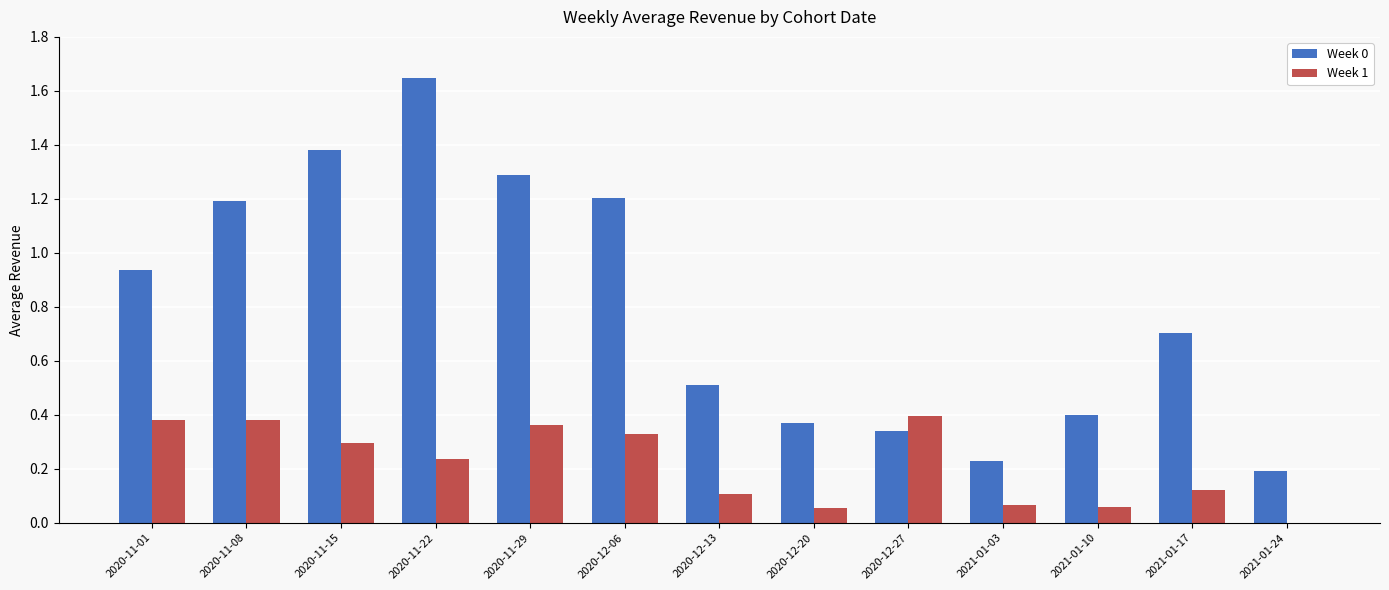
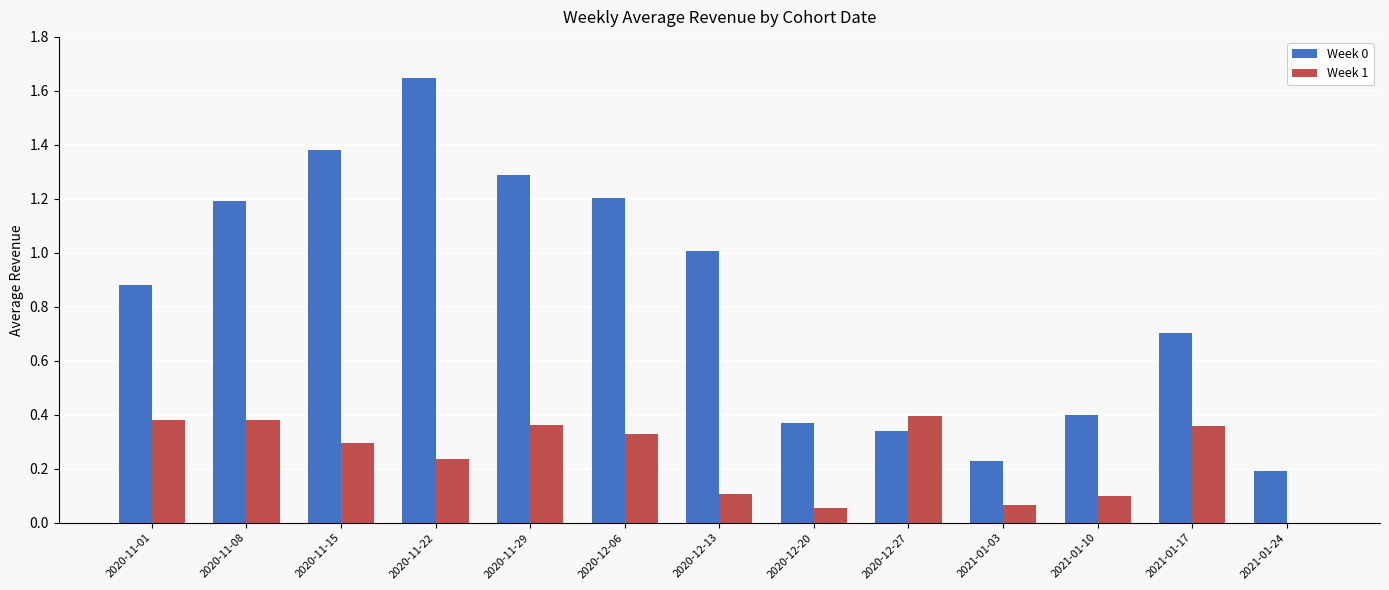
  {
    "Week 0": {
-     "2020-11-01": 0.94,
+     "2020-11-01": 0.88,
      "2020-11-08": 1.19,
      "2020-11-15": 1.38,
      "2020-11-22": 1.65,
      "2020-11-29": 1.29,
      "2020-12-06": 1.20,
-     "2020-12-13": 0.51,
+     "2020-12-13": 1.01,
      "2020-12-20": 0.37,
      "2020-12-27": 0.34,
      "2021-01-03": 0.23,
      "2021-01-10": 0.40,
      "2021-01-17": 0.70,
      "2021-01-24": 0.19
    },
    "Week 1": {
      "2020-11-01": 0.38,
      "2020-11-08": 0.38,
      "2020-11-15": 0.30,
      "2020-11-22": 0.24,
      "2020-11-29": 0.36,
      "2020-12-06": 0.33,
      "2020-12-13": 0.11,
      "2020-12-20": 0.05,
      "2020-12-27": 0.40,
      "2021-01-03": 0.06,
-     "2021-01-10": 0.06,
-     "2021-01-17": 0.12,
+     "2021-01-10": 0.10,
+     "2021-01-17": 0.36,
      "2021-01-24": 0.00
    }
  }
